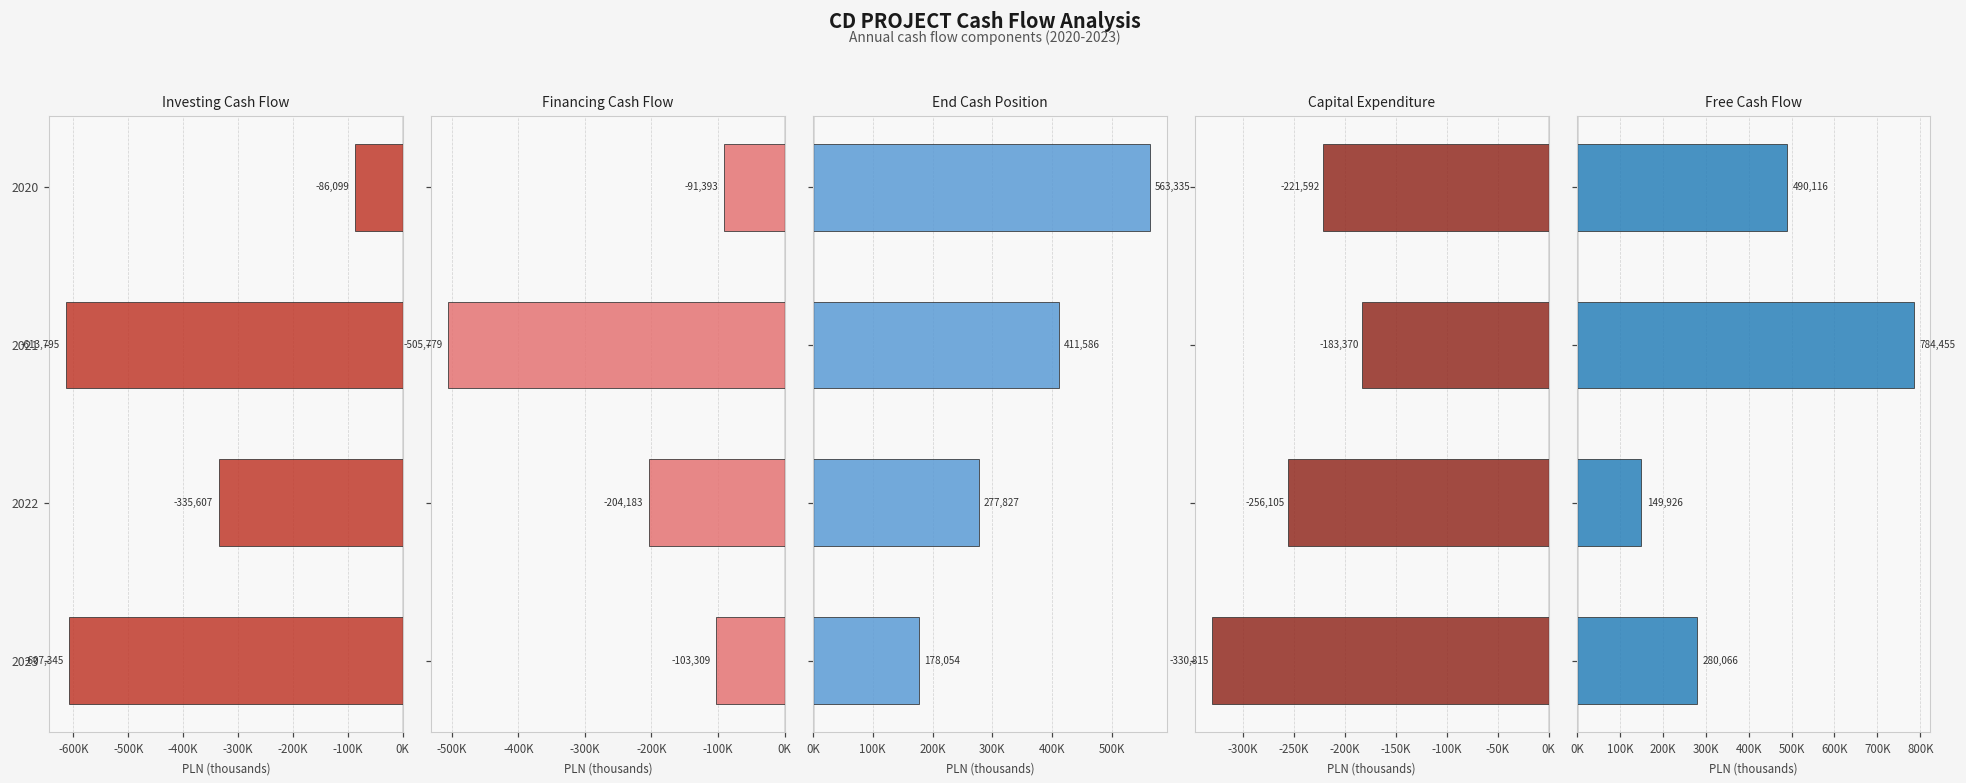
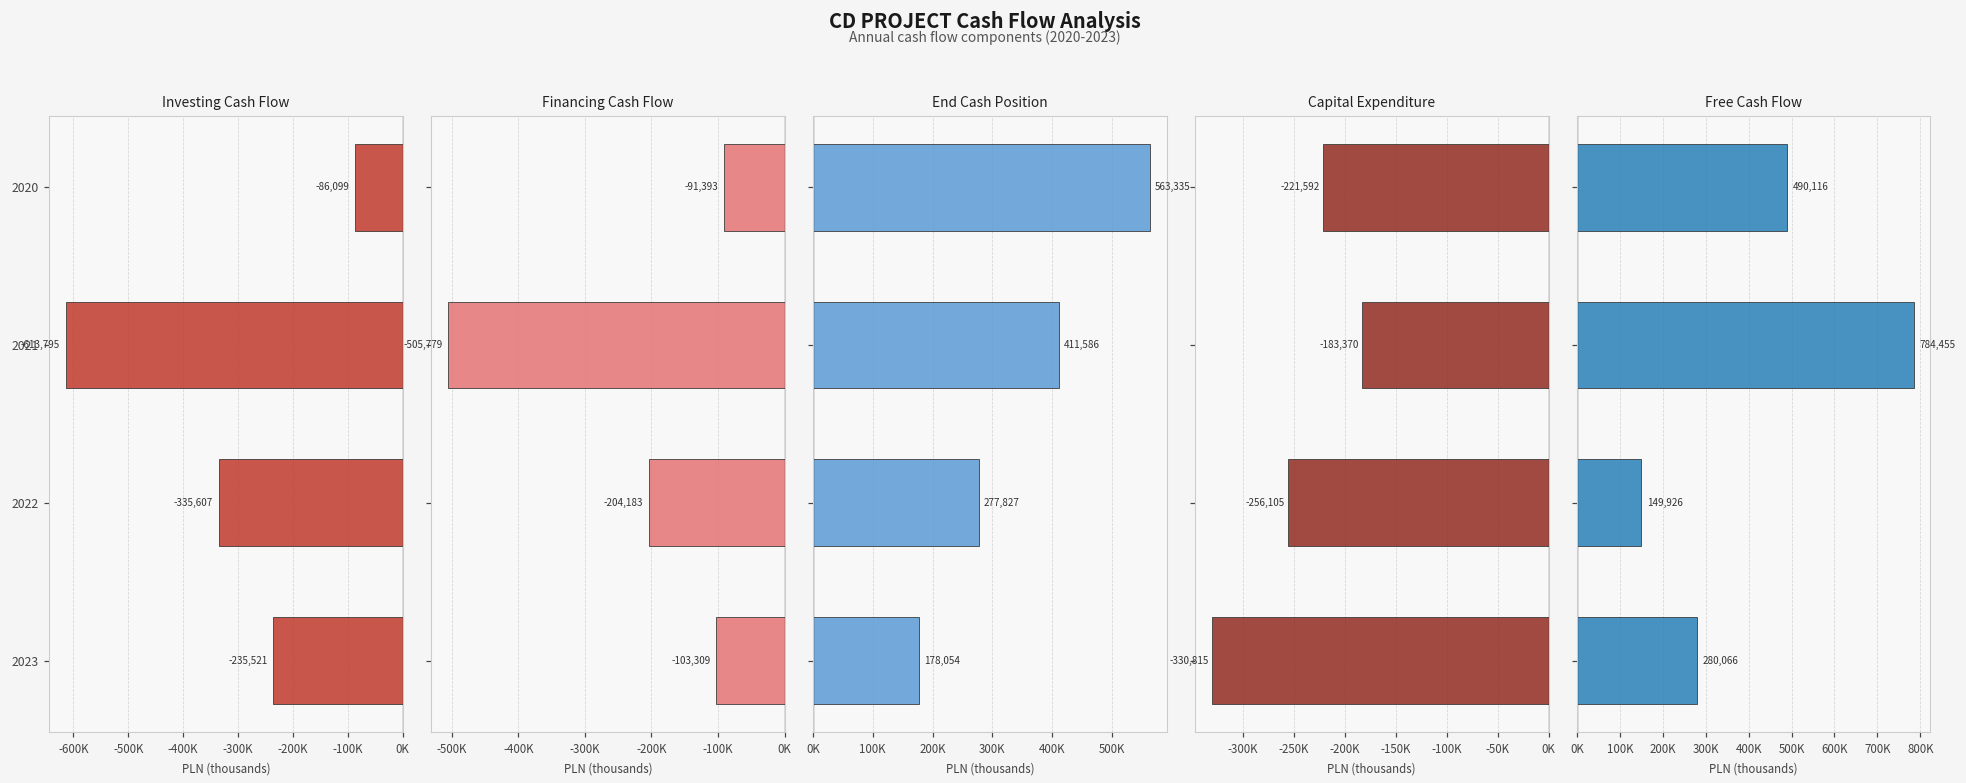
  {
    "Investing Cash Flow": {
      "2020": "-86,099",
      "2021": "-613,795",
      "2022": "-335,607",
-     "2023": "-607,345"
+     "2023": "-235,521"
    }
  }
